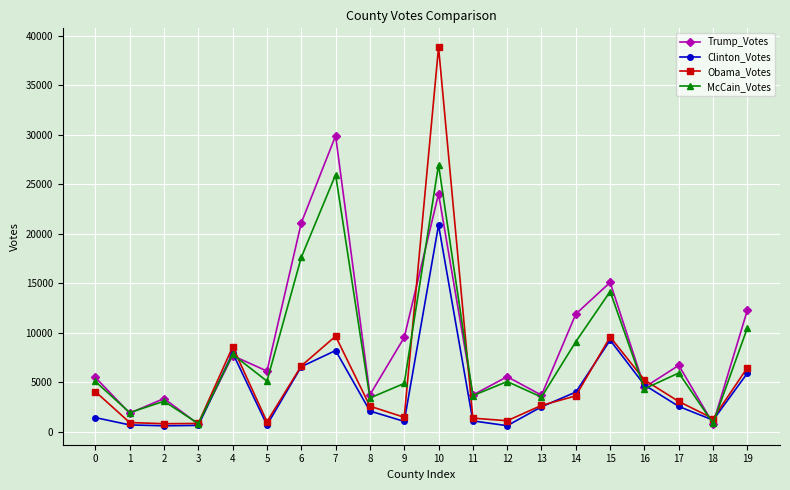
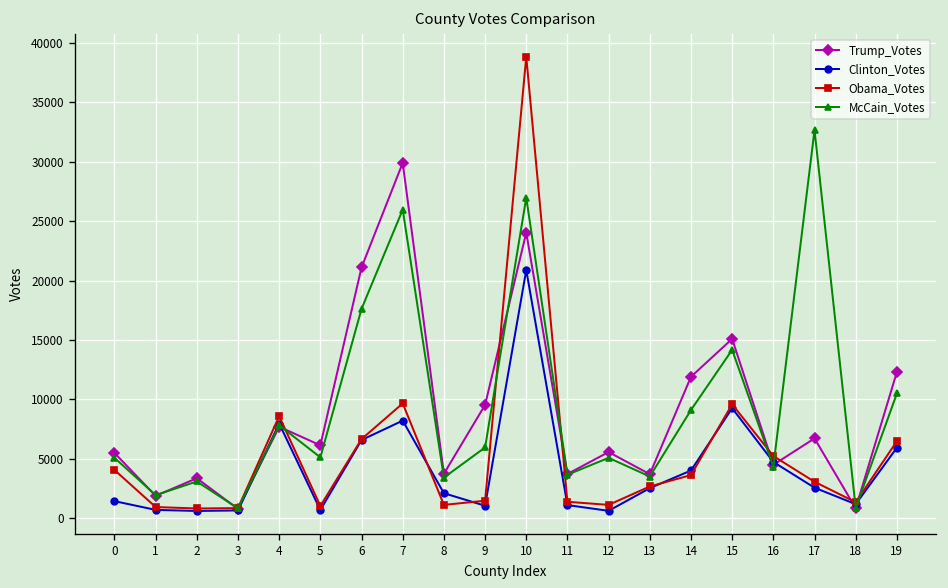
  {
    "Trump_Votes": {
      "0": 5000,
      "2": 3000,
      "5": 6000,
      "6": 21000,
      "7": 30000,
      "8": 4000,
      "9": 10000,
      "10": 24000,
      "12": 6000,
      "14": 12000,
      "15": 15000,
      "17": 7000,
      "19": 12000
    },
    "Clinton_Votes": {
      "0": 1000,
      "5": 1000,
      "7": 8000,
      "8": 2000,
      "9": 1000,
      "10": 21000,
      "11": 1000,
      "12": 1000,
      "14": 4000,
      "15": 9000,
      "17": 3000,
      "19": 6000
    },
    "Obama_Votes": {
      "0": 4000,
      "4": 9000,
      "5": 1000,
      "7": 10000,
-     "8": 3000,
+     "8": 1000,
      "9": 1000,
      "10": 39000,
      "11": 1000,
      "12": 1000,
      "14": 4000,
      "15": 10000,
      "16": 5000,
      "17": 3000,
      "19": 6000
    },
    "McCain_Votes": {
      "0": 5000,
      "2": 3000,
      "5": 5000,
      "6": 18000,
      "7": 26000,
      "8": 3000,
-     "9": 5000,
+     "9": 6000,
      "10": 27000,
      "12": 5000,
      "14": 9000,
      "15": 14000,
-     "17": 6000,
+     "17": 33000,
      "19": 11000
    }
  }
